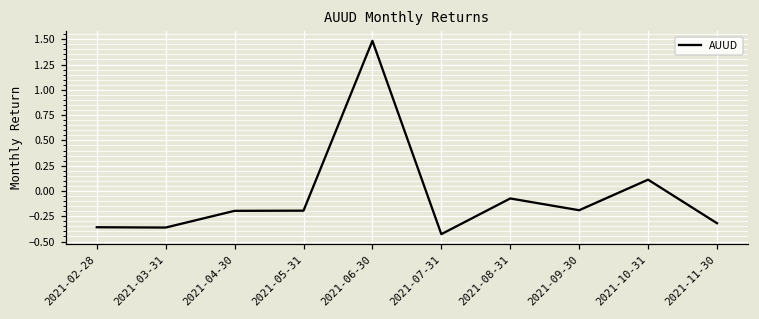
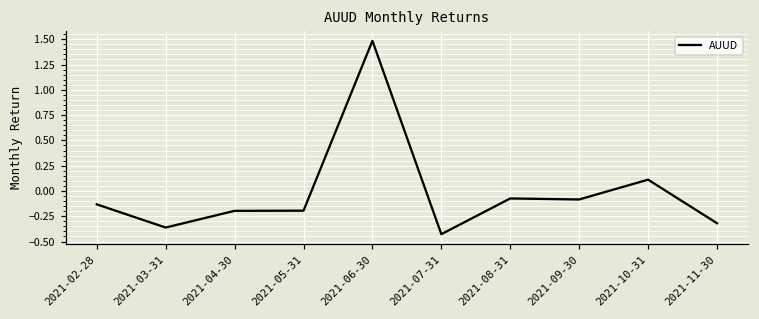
  {
-   "2021-02-28": -0.4,
+   "2021-02-28": -0.1,
    "2021-03-31": -0.4,
    "2021-04-30": -0.2,
    "2021-05-31": -0.2,
    "2021-06-30": 1.5,
    "2021-07-31": -0.4,
    "2021-08-31": -0.1,
-   "2021-09-30": -0.2,
+   "2021-09-30": -0.1,
    "2021-10-31": 0.1,
    "2021-11-30": -0.3
  }
